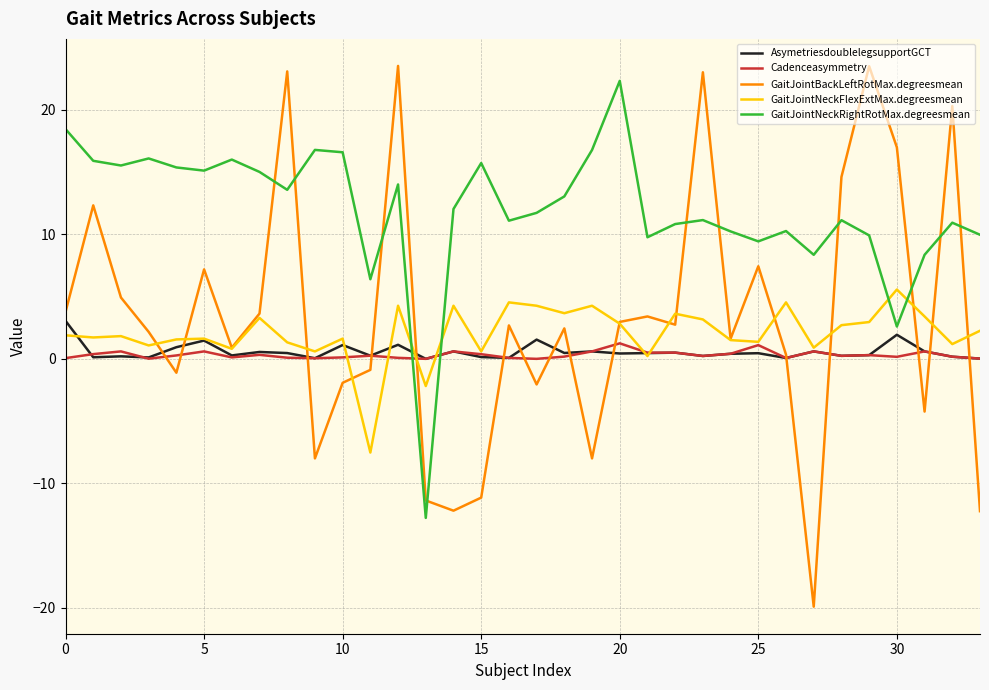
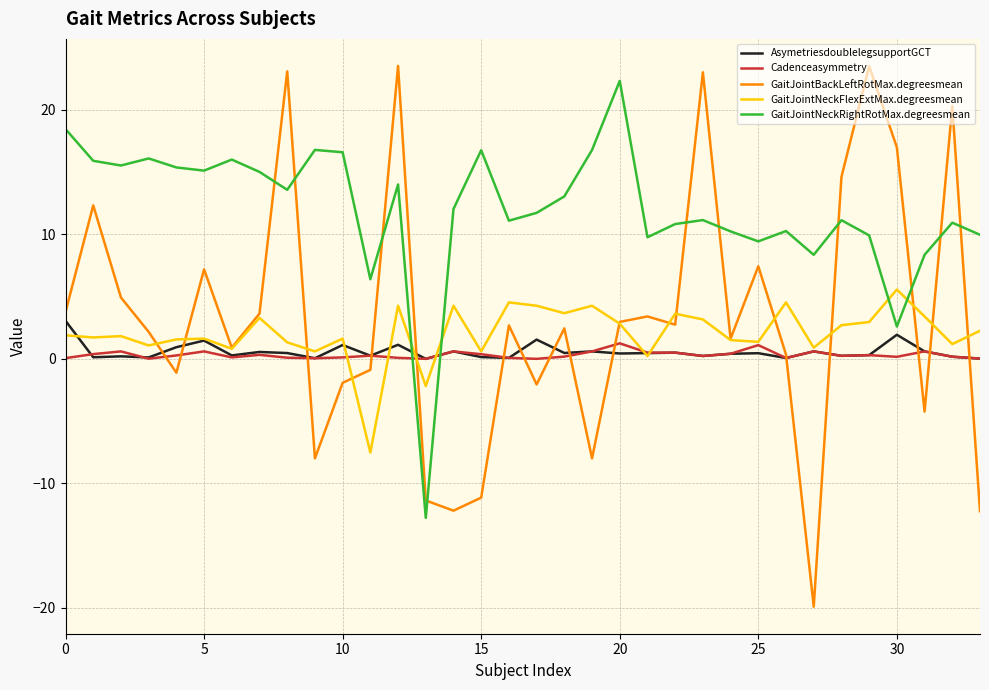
  {
    "AsymetriesdoublelegsupportGCT": {
      "0": 3.1,
      "10": 1.1,
      "15": 0.1,
      "20": 0.4,
      "25": 0.5,
      "30": 1.9
    },
    "Cadenceasymmetry": {
      "0": 0.1,
      "5": 0.6,
      "10": 0.1,
      "15": 0.4,
      "20": 1.3,
      "25": 1.1,
      "30": 0.2
    },
    "GaitJointBackLeftRotMax.degreesmean": {
      "0": 3.8,
      "5": 7.2,
      "10": -1.9,
      "15": -11.1,
      "25": 7.4,
      "30": 17.0
    },
    "GaitJointNeckFlexExtMax.degreesmean": {
      "0": 1.9,
      "10": 1.6,
      "15": 0.6,
      "25": 1.4,
      "30": 5.6
    },
    "GaitJointNeckRightRotMax.degreesmean": {
      "0": 18.5,
      "5": 15.1,
      "10": 16.6,
-     "15": 15.7,
+     "15": 16.8,
      "20": 22.3,
      "25": 9.4,
      "30": 2.6
    }
  }
